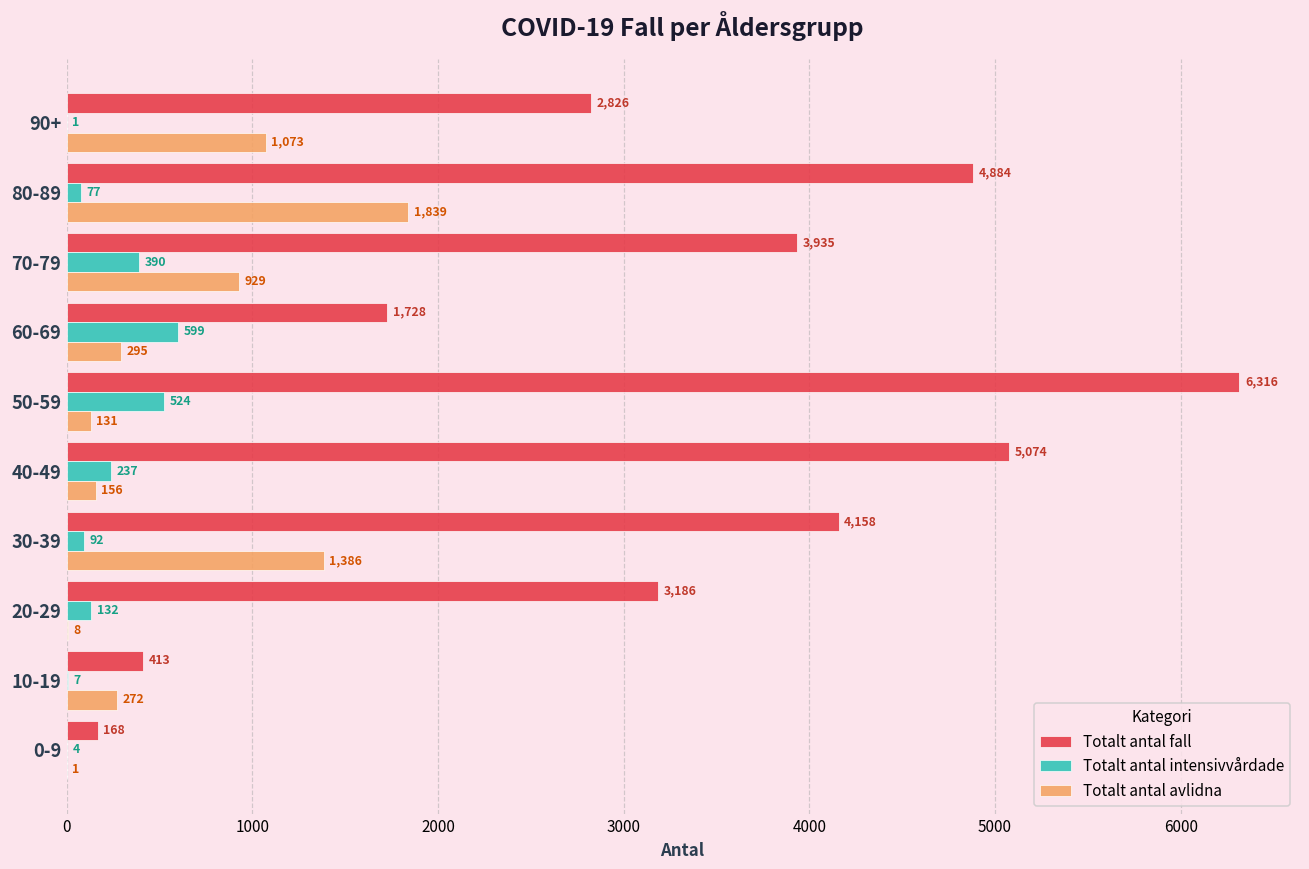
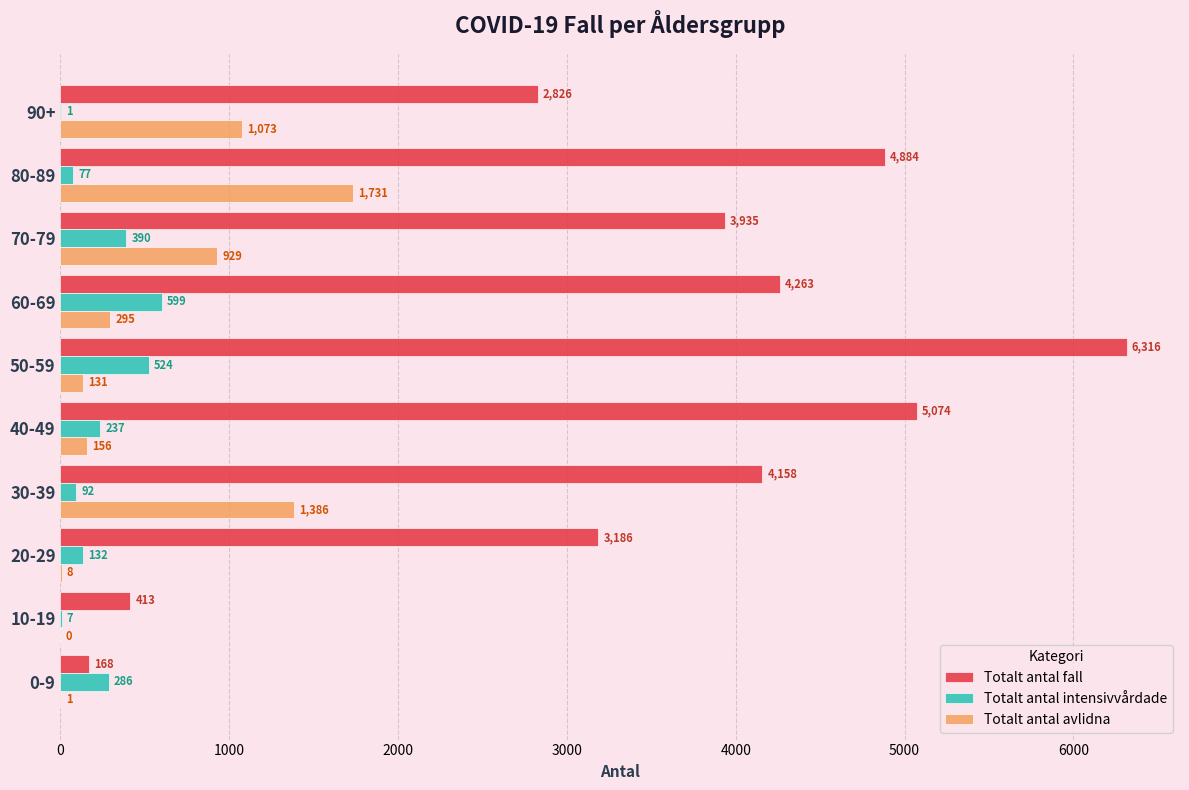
  {
    "Totalt antal fall": {
      "90+": "2,826",
      "80-89": "4,884",
      "70-79": "3,935",
-     "60-69": "1,728",
+     "60-69": "4,263",
      "50-59": "6,316",
      "40-49": "5,074",
      "30-39": "4,158",
      "20-29": "3,186",
      "10-19": "413",
      "0-9": "168"
    },
    "Totalt antal intensivvårdade": {
      "90+": "1",
      "80-89": "77",
      "70-79": "390",
      "60-69": "599",
      "50-59": "524",
      "40-49": "237",
      "30-39": "92",
      "20-29": "132",
      "10-19": "7",
-     "0-9": "4"
+     "0-9": "286"
    },
    "Totalt antal avlidna": {
      "90+": "1,073",
-     "80-89": "1,839",
+     "80-89": "1,731",
      "70-79": "929",
      "60-69": "295",
      "50-59": "131",
      "40-49": "156",
      "30-39": "1,386",
      "20-29": "8",
-     "10-19": "272",
+     "10-19": "0",
      "0-9": "1"
    }
  }
